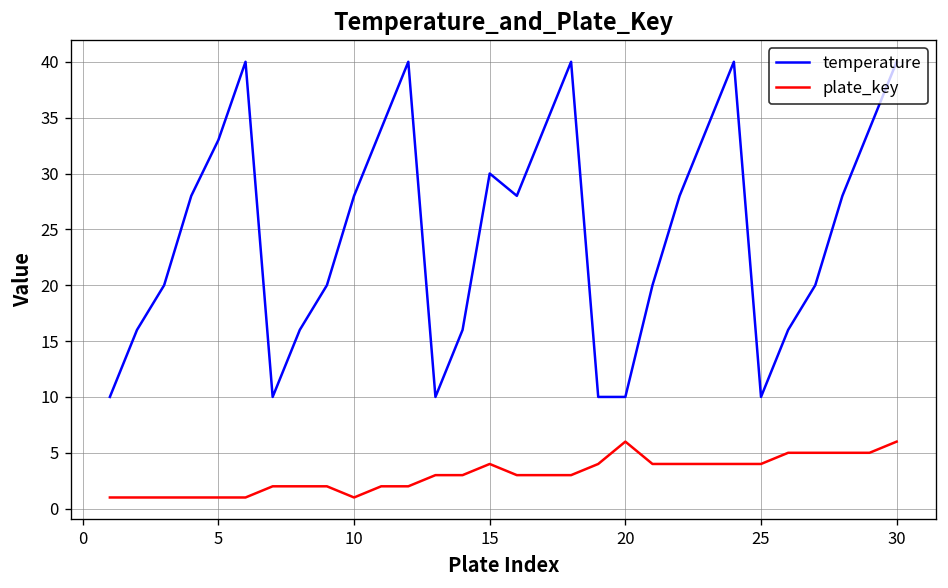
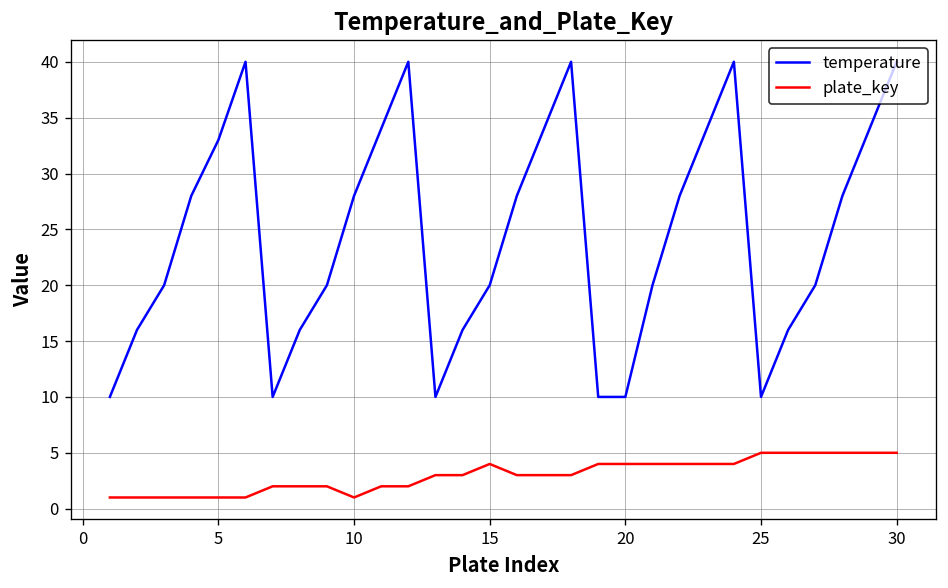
  {
    "temperature": {
      "5": 33,
      "10": 28,
-     "15": 30,
+     "15": 20,
      "20": 10,
      "25": 10
    },
    "plate_key": {
      "5": 1,
      "10": 1,
      "15": 4,
-     "20": 6,
-     "25": 4,
-     "30": 6
+     "20": 4,
+     "25": 5,
+     "30": 5
    }
  }
